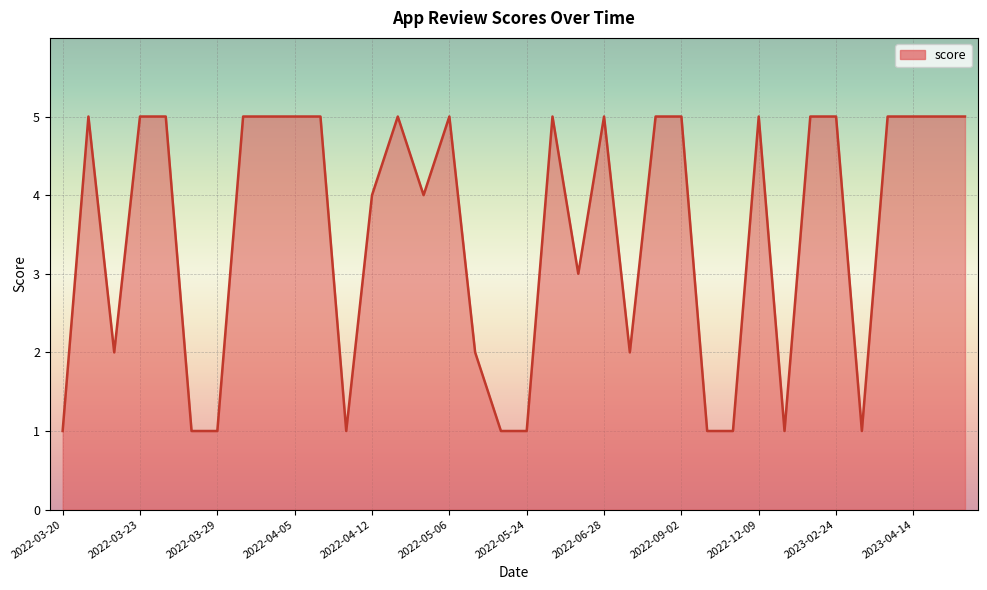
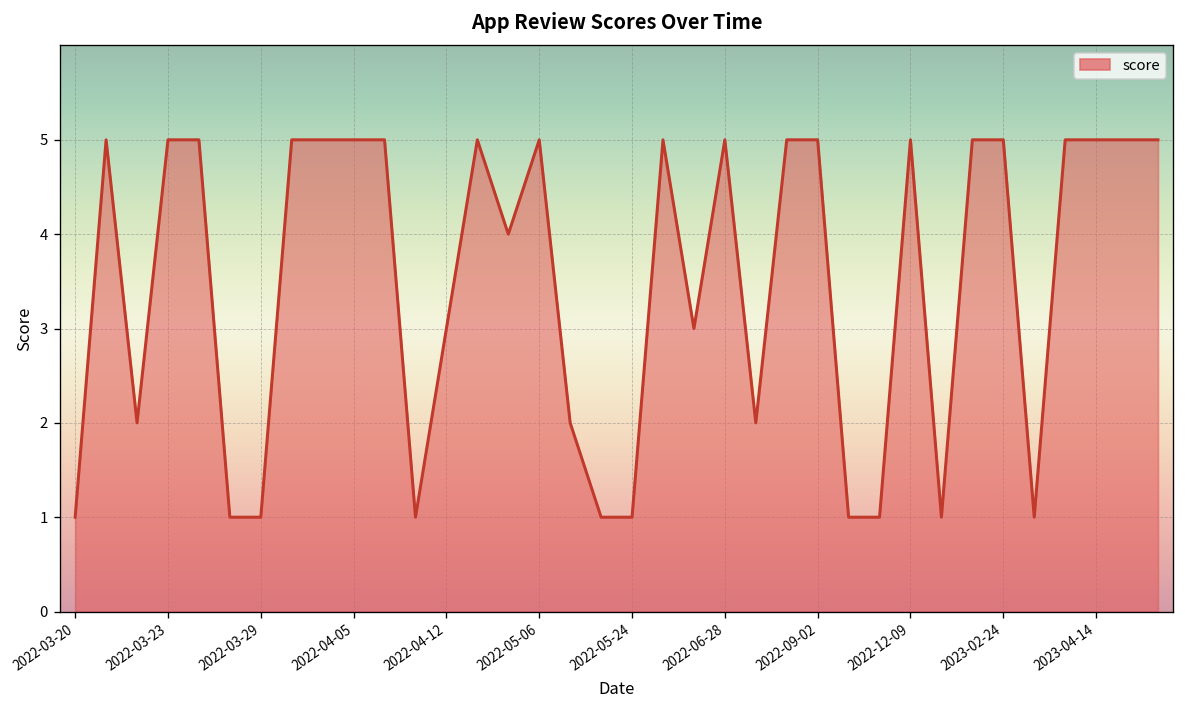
  {
    "2022-03-23": 5,
    "2022-03-29": 1,
    "2022-04-05": 5,
-   "2022-04-12": 4,
+   "2022-04-12": 3,
    "2022-05-06": 5,
    "2022-06-28": 5,
    "2022-09-02": 5,
    "2022-12-09": 5,
    "2023-02-24": 5,
    "2023-04-14": 5
  }
